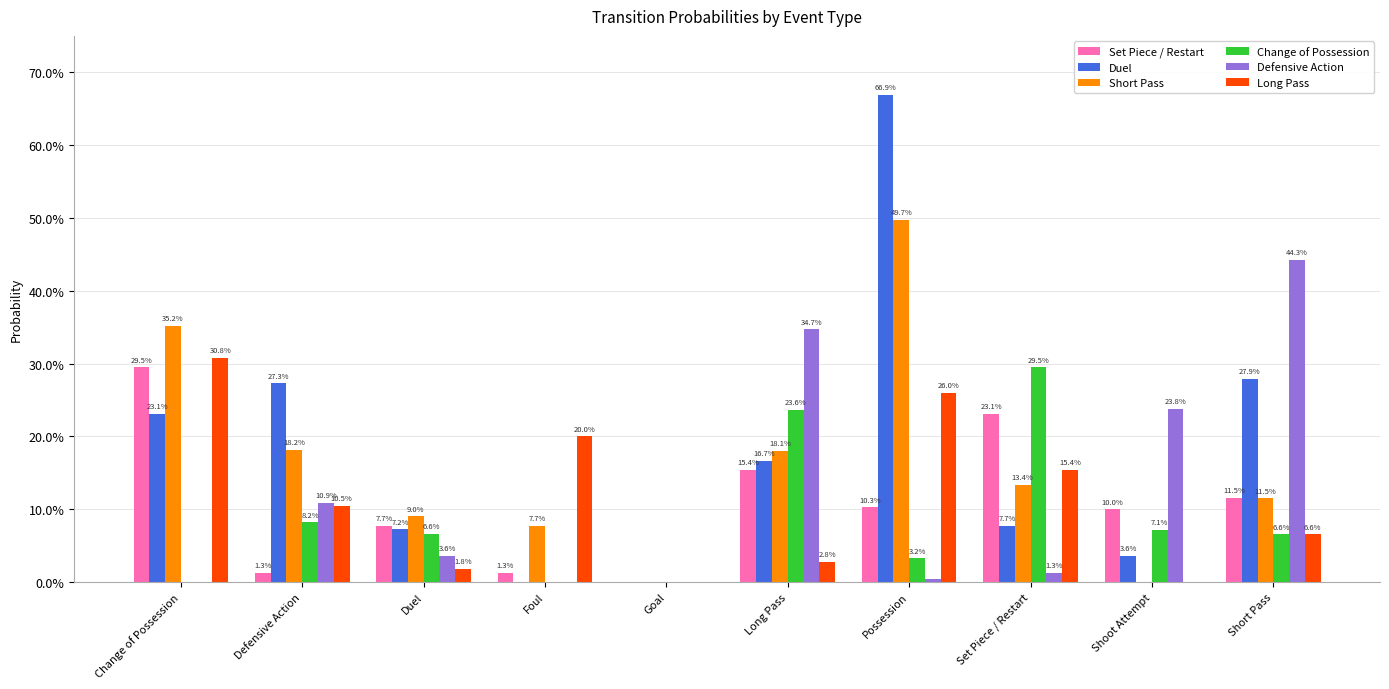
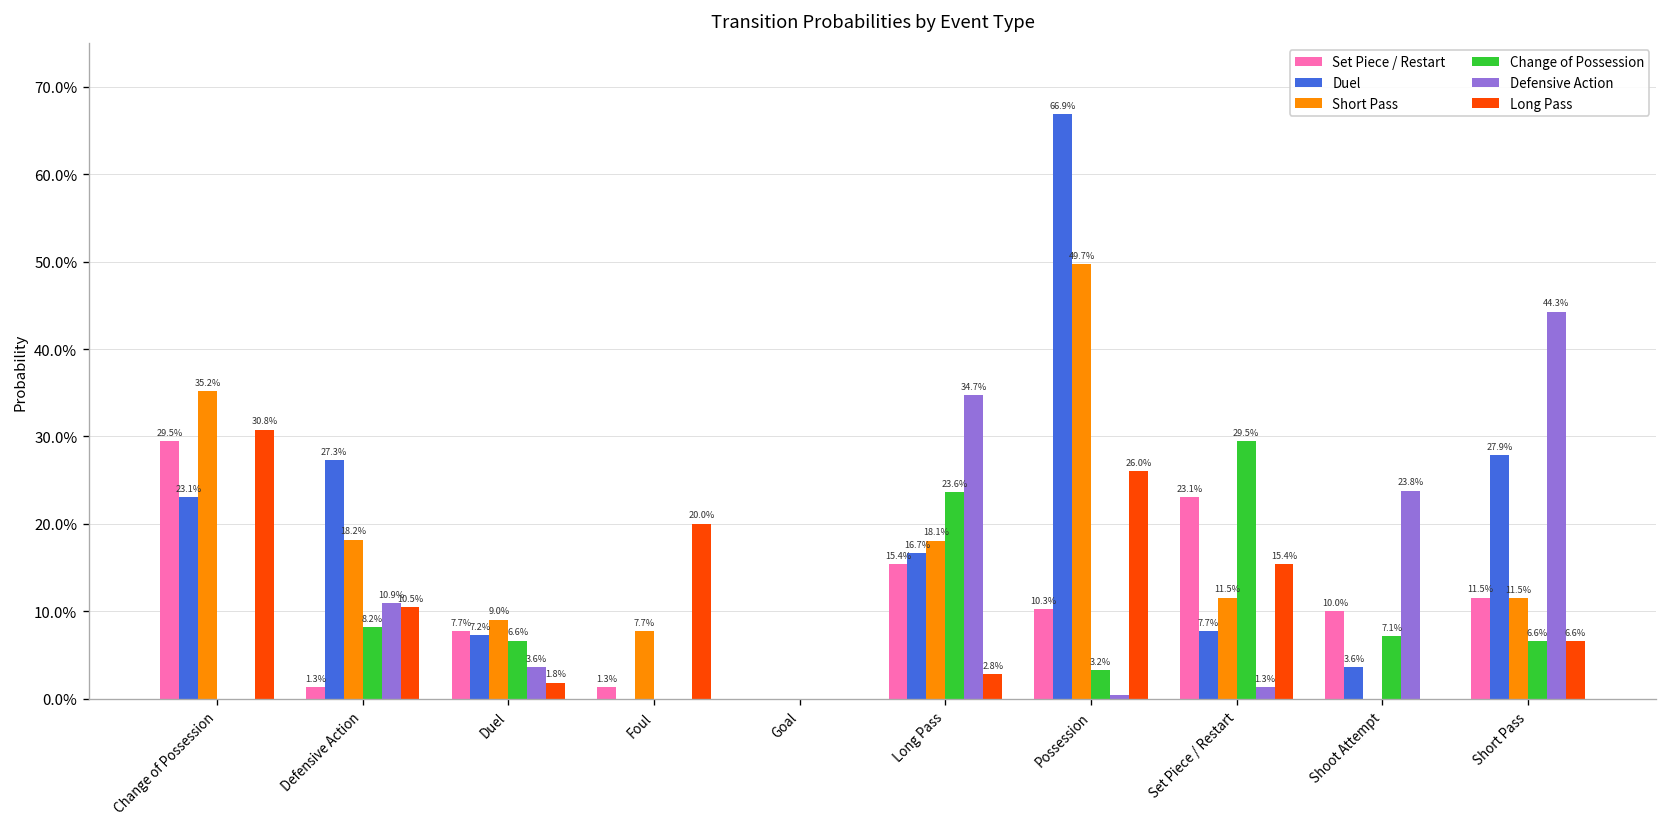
  {
    "Set Piece / Restart": {
      "Change of Possession": "29.5%",
      "Defensive Action": "1.3%",
      "Duel": "7.7%",
      "Foul": "1.3%",
      "Long Pass": "15.4%",
      "Possession": "10.3%",
      "Set Piece / Restart": "23.1%",
      "Shoot Attempt": "10.0%",
      "Short Pass": "11.5%"
    },
    "Duel": {
      "Change of Possession": "23.1%",
      "Defensive Action": "27.3%",
      "Duel": "7.2%",
      "Long Pass": "16.7%",
      "Possession": "66.9%",
      "Set Piece / Restart": "7.7%",
      "Shoot Attempt": "3.6%",
      "Short Pass": "27.9%"
    },
    "Short Pass": {
      "Change of Possession": "35.2%",
      "Defensive Action": "18.2%",
      "Duel": "9.0%",
      "Foul": "7.7%",
      "Long Pass": "18.1%",
      "Possession": "49.7%",
-     "Set Piece / Restart": "13.4%",
+     "Set Piece / Restart": "11.5%",
      "Short Pass": "11.5%"
    },
    "Change of Possession": {
      "Defensive Action": "8.2%",
      "Duel": "6.6%",
      "Long Pass": "23.6%",
      "Possession": "3.2%",
      "Set Piece / Restart": "29.5%",
      "Shoot Attempt": "7.1%",
      "Short Pass": "6.6%"
    },
    "Defensive Action": {
      "Duel": "3.6%",
      "Long Pass": "34.7%",
      "Set Piece / Restart": "1.3%",
      "Shoot Attempt": "23.8%",
      "Short Pass": "44.3%"
    },
    "Long Pass": {
      "Change of Possession": "30.8%",
      "Duel": "1.8%",
      "Foul": "20.0%",
      "Long Pass": "2.8%",
      "Possession": "26.0%",
      "Set Piece / Restart": "15.4%",
      "Short Pass": "6.6%"
    }
  }
